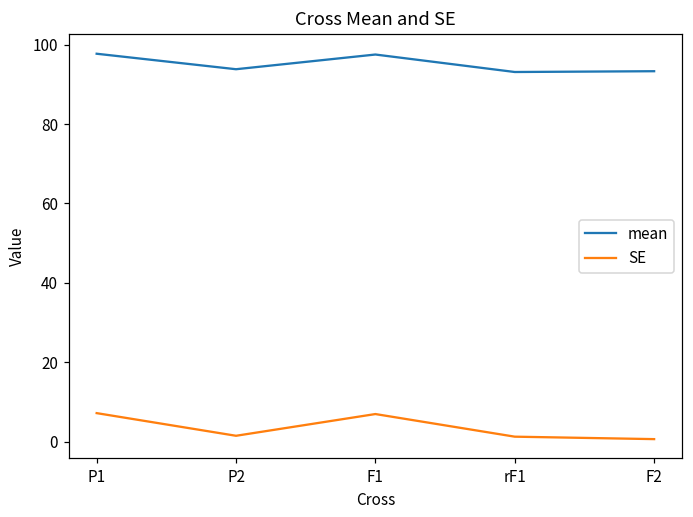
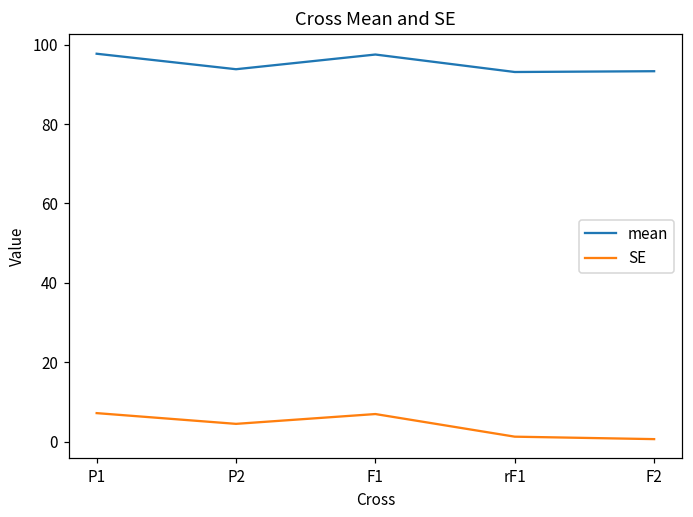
  {
    "mean": {
      "P1": 98,
      "P2": 94,
      "F1": 98,
      "rF1": 93,
      "F2": 93
    },
    "SE": {
      "P1": 7,
-     "P2": 2,
+     "P2": 5,
      "F1": 7,
      "rF1": 1,
      "F2": 1
    }
  }
